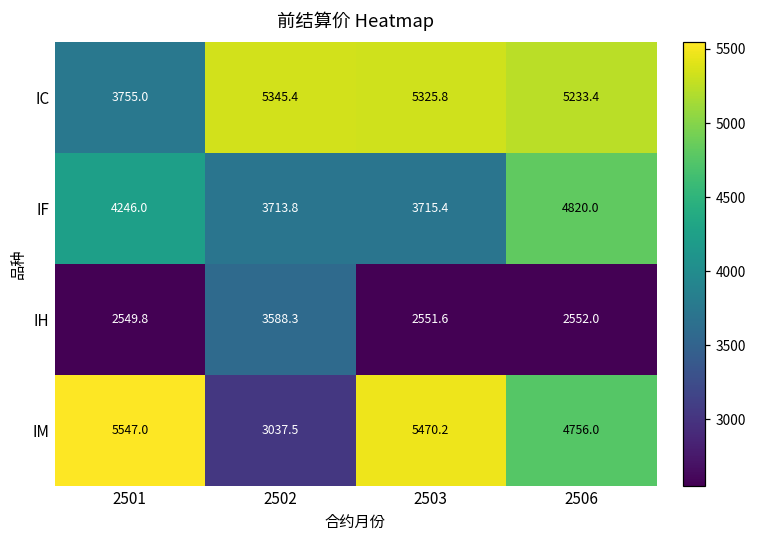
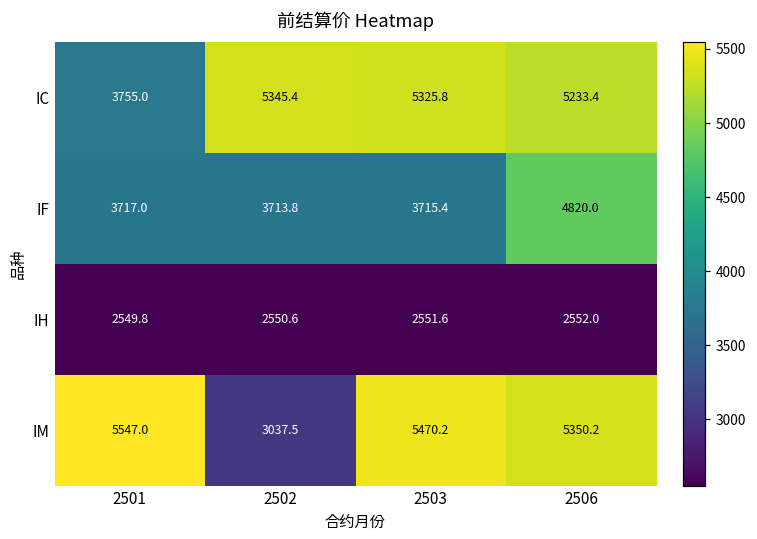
  {
    "IC": {
      "2501": 3755.0,
      "2502": 5345.4,
      "2503": 5325.8,
      "2506": 5233.4
    },
    "IF": {
-     "2501": 4246.0,
+     "2501": 3717.0,
      "2502": 3713.8,
      "2503": 3715.4,
      "2506": 4820.0
    },
    "IH": {
      "2501": 2549.8,
-     "2502": 3588.3,
+     "2502": 2550.6,
      "2503": 2551.6,
      "2506": 2552.0
    },
    "IM": {
      "2501": 5547.0,
      "2502": 3037.5,
      "2503": 5470.2,
-     "2506": 4756.0
+     "2506": 5350.2
    }
  }
